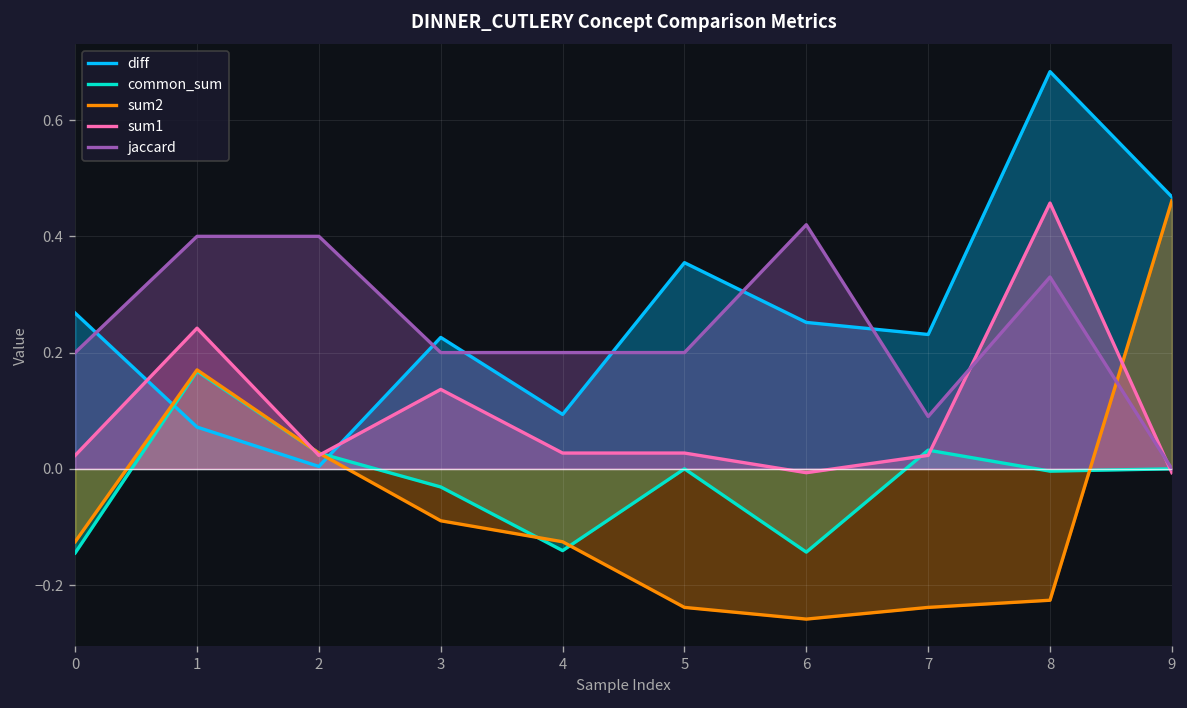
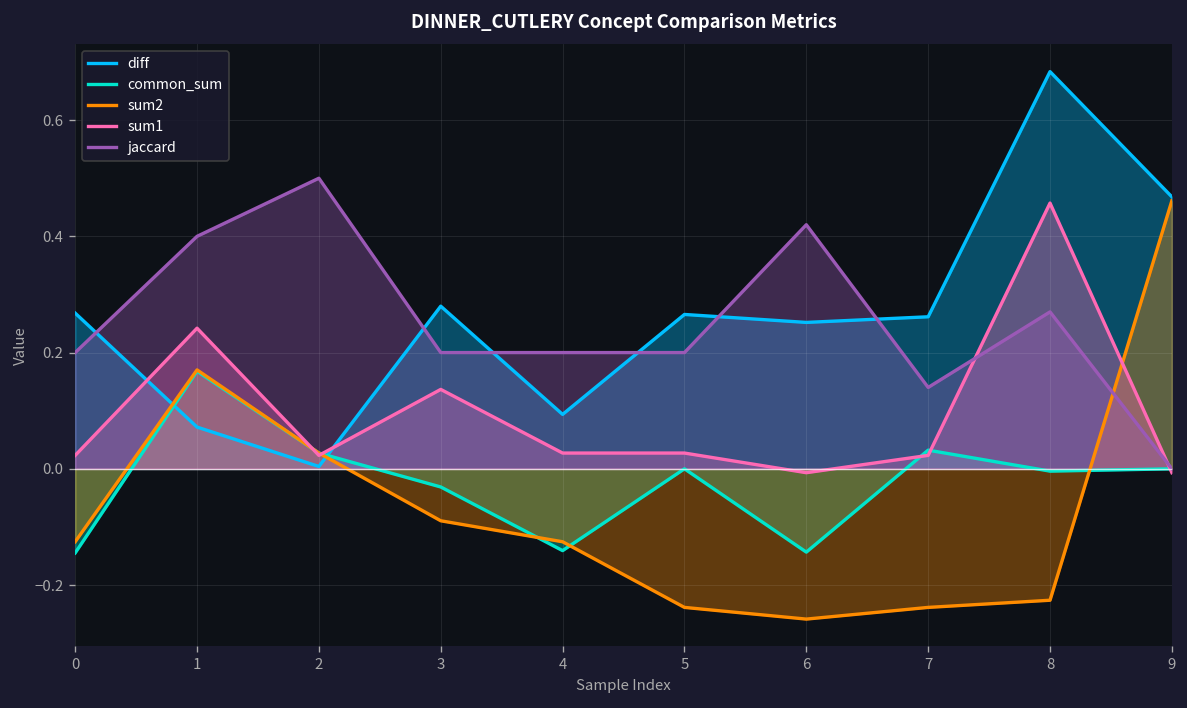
  {
    "diff": {
      "0": 0.27,
      "1": 0.07,
      "2": 0.00,
-     "3": 0.23,
+     "3": 0.28,
      "4": 0.09,
-     "5": 0.35,
+     "5": 0.27,
      "6": 0.25,
-     "7": 0.23,
+     "7": 0.26,
      "8": 0.68,
      "9": 0.47
    },
    "jaccard": {
      "0": 0.20,
      "1": 0.40,
-     "2": 0.4,
+     "2": 0.5,
      "3": 0.20,
      "4": 0.20,
      "5": 0.20,
      "6": 0.42,
-     "7": 0.09,
-     "8": 0.33
+     "7": 0.14,
+     "8": 0.27
    }
  }
